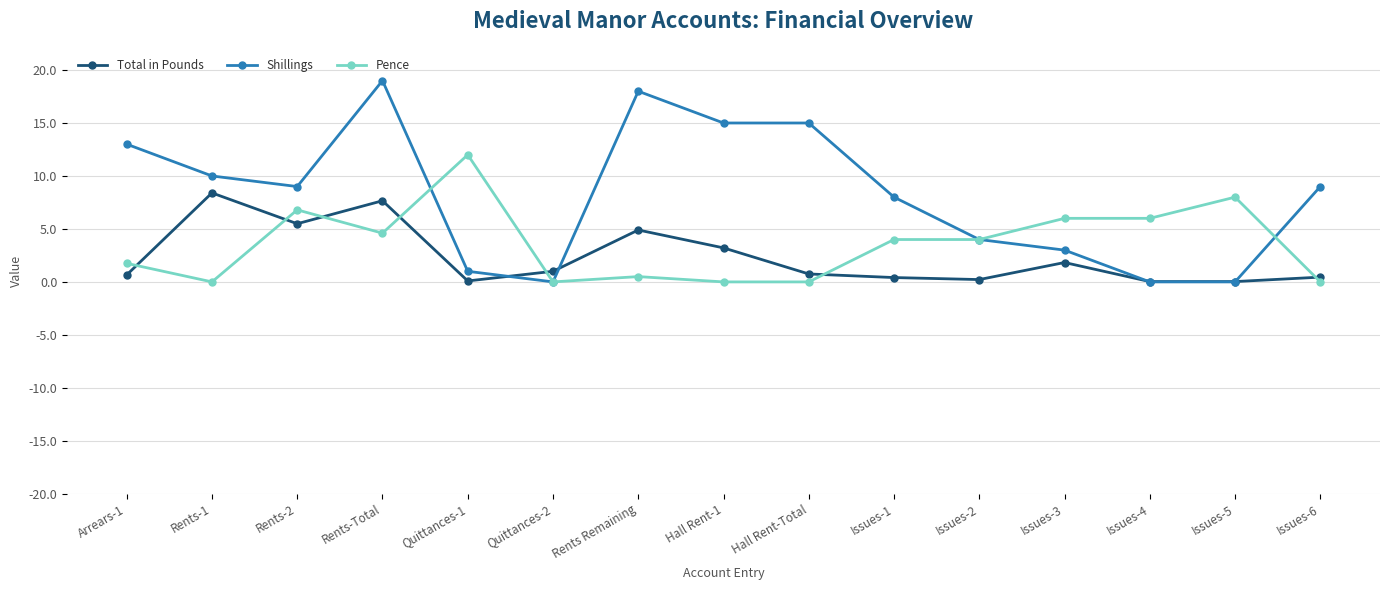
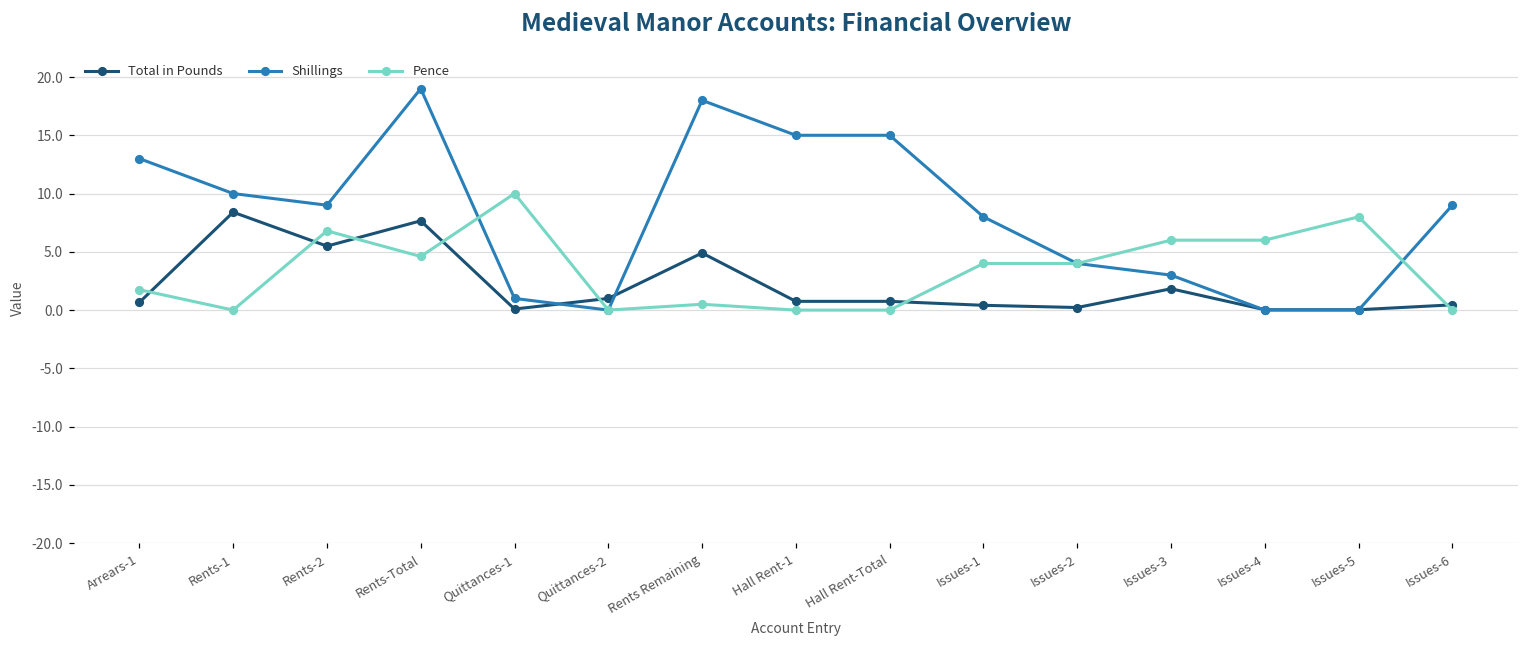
  {
    "Total in Pounds": {
      "Arrears-1": 0.7,
      "Rents-1": 8.4,
      "Rents-2": 5.5,
      "Rents-Total": 7.7,
      "Quittances-1": 0.1,
      "Quittances-2": 1.0,
      "Rents Remaining": 4.9,
-     "Hall Rent-1": 3.2,
+     "Hall Rent-1": 0.8,
      "Hall Rent-Total": 0.8,
      "Issues-1": 0.4,
      "Issues-2": 0.2,
      "Issues-3": 1.8,
      "Issues-6": 0.5
    },
    "Shillings": {
      "Arrears-1": 13.0,
      "Rents-1": 10.0,
      "Rents-2": 9.0,
      "Rents-Total": 19.0,
      "Quittances-1": 1.0,
      "Rents Remaining": 18.0,
      "Hall Rent-1": 15.0,
      "Hall Rent-Total": 15.0,
      "Issues-1": 8.0,
      "Issues-3": 3.0,
      "Issues-6": 9.0
    },
    "Pence": {
      "Arrears-1": 1.8,
      "Rents-1": 0,
      "Rents-2": 7,
      "Rents-Total": 4.6,
-     "Quittances-1": 12,
+     "Quittances-1": 10,
      "Rents Remaining": 0.5,
      "Hall Rent-1": 0,
      "Hall Rent-Total": 0,
      "Issues-1": 4,
      "Issues-3": 6,
      "Issues-4": 6,
      "Issues-5": 8,
      "Issues-6": 0
    }
  }
